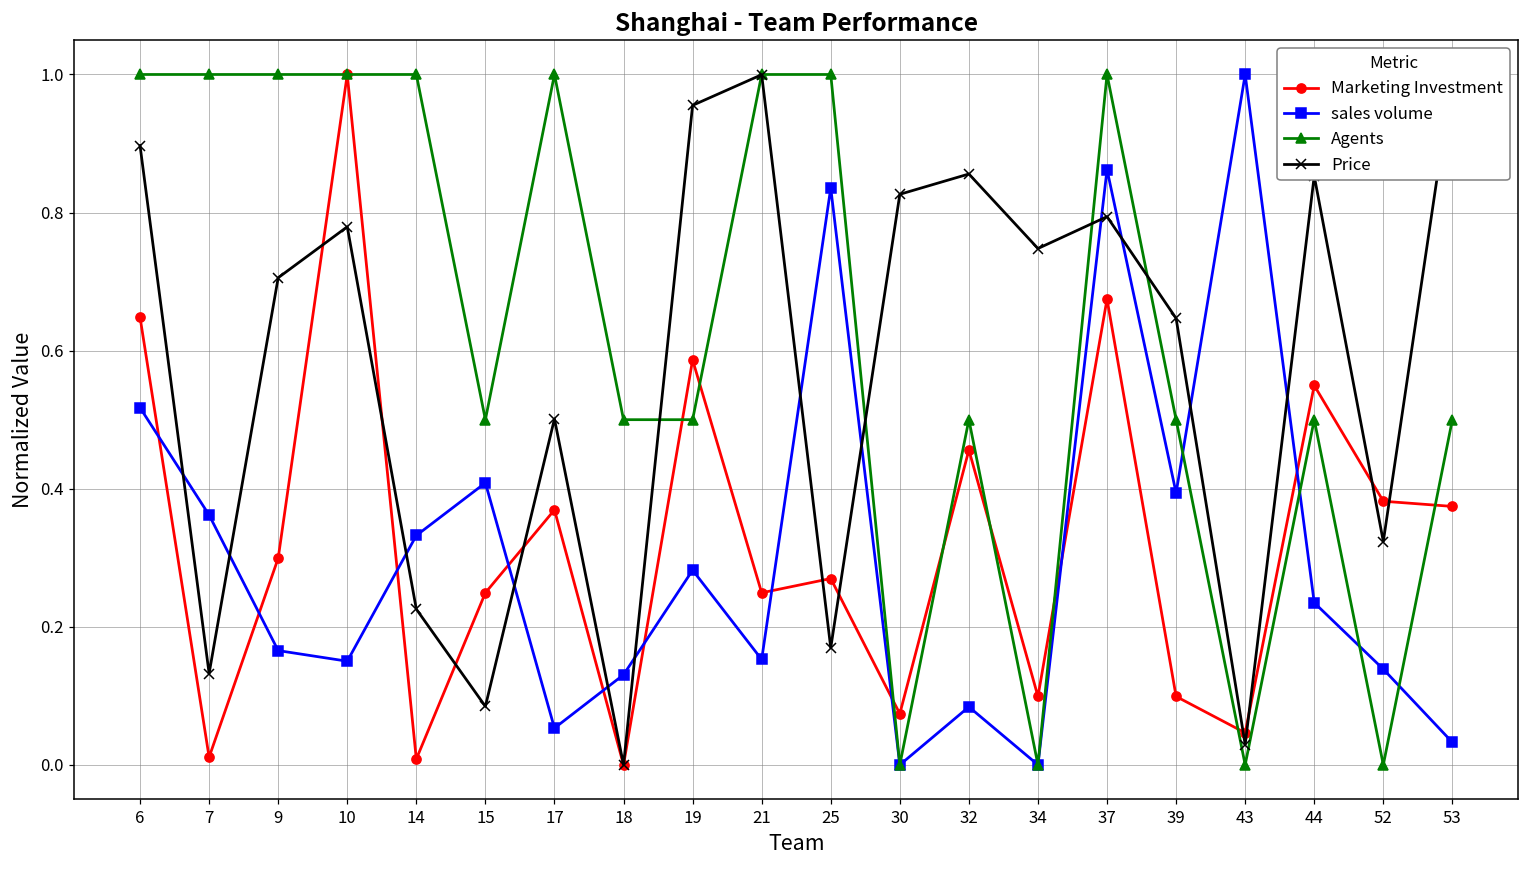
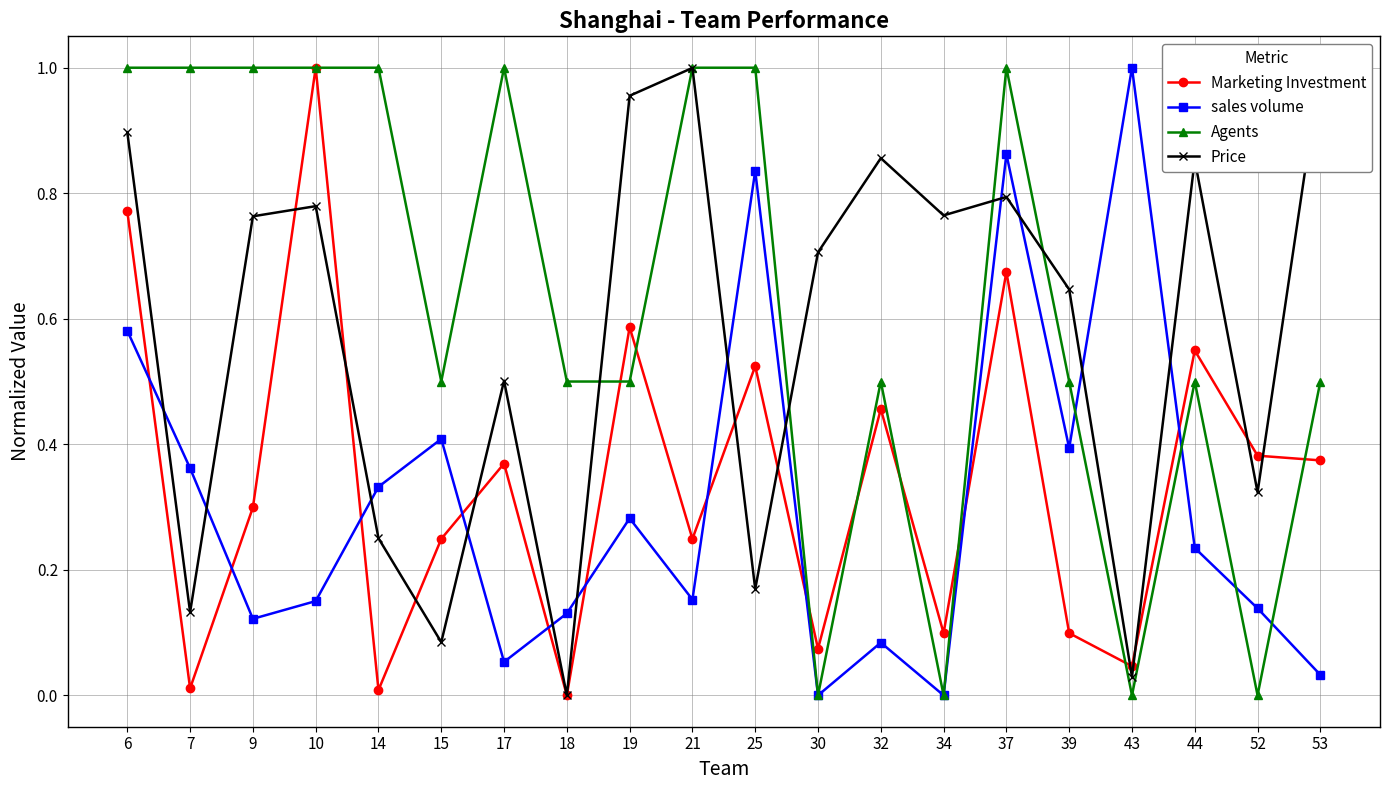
  {
    "Marketing Investment": {
-     "6": 0.65,
+     "6": 0.77,
      "7": 0.01,
      "9": 0.30,
      "14": 0.01,
      "15": 0.25,
      "17": 0.37,
      "19": 0.59,
      "21": 0.25,
-     "25": 0.27,
+     "25": 0.52,
      "30": 0.07,
      "32": 0.46,
      "34": 0.10,
      "37": 0.67,
      "39": 0.10,
      "43": 0.05,
      "44": 0.55,
      "52": 0.38,
      "53": 0.37
    },
    "sales volume": {
-     "6": 0.52,
+     "6": 0.58,
      "7": 0.36,
-     "9": 0.17,
+     "9": 0.12,
      "10": 0.15,
      "14": 0.33,
      "15": 0.41,
      "17": 0.05,
      "18": 0.13,
      "19": 0.28,
      "21": 0.15,
      "25": 0.84,
      "32": 0.08,
      "37": 0.86,
      "39": 0.39,
      "43": 1.00,
      "44": 0.23,
      "52": 0.14,
      "53": 0.03
    },
    "Agents": {
      "6": 1.00,
      "7": 1.00,
      "9": 1.00,
      "14": 1.00,
      "15": 0.50,
      "17": 1.00,
      "18": 0.50,
      "19": 0.50,
      "25": 1.00,
      "32": 0.50,
      "37": 1.00,
      "39": 0.50,
      "43": 0.00,
      "44": 0.50,
      "52": 0.00,
      "53": 0.50
    },
    "Price": {
      "6": 0.90,
      "7": 0.13,
-     "9": 0.71,
+     "9": 0.76,
      "10": 0.78,
-     "14": 0.23,
+     "14": 0.25,
      "15": 0.08,
      "17": 0.50,
      "19": 0.96,
      "25": 0.17,
-     "30": 0.83,
+     "30": 0.71,
      "32": 0.86,
-     "34": 0.75,
+     "34": 0.76,
      "37": 0.79,
      "39": 0.65,
      "43": 0.03,
      "52": 0.32
    }
  }
